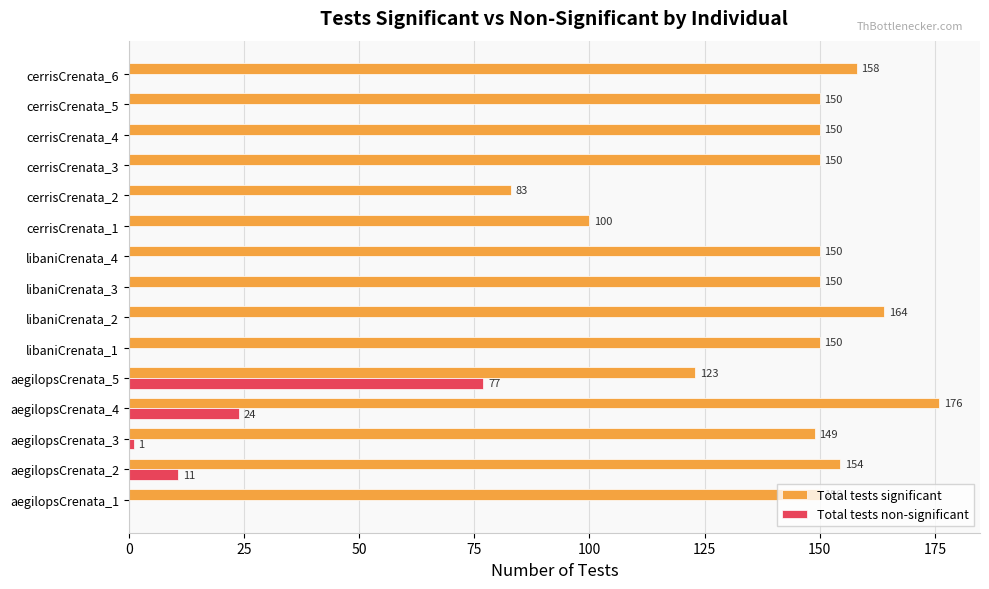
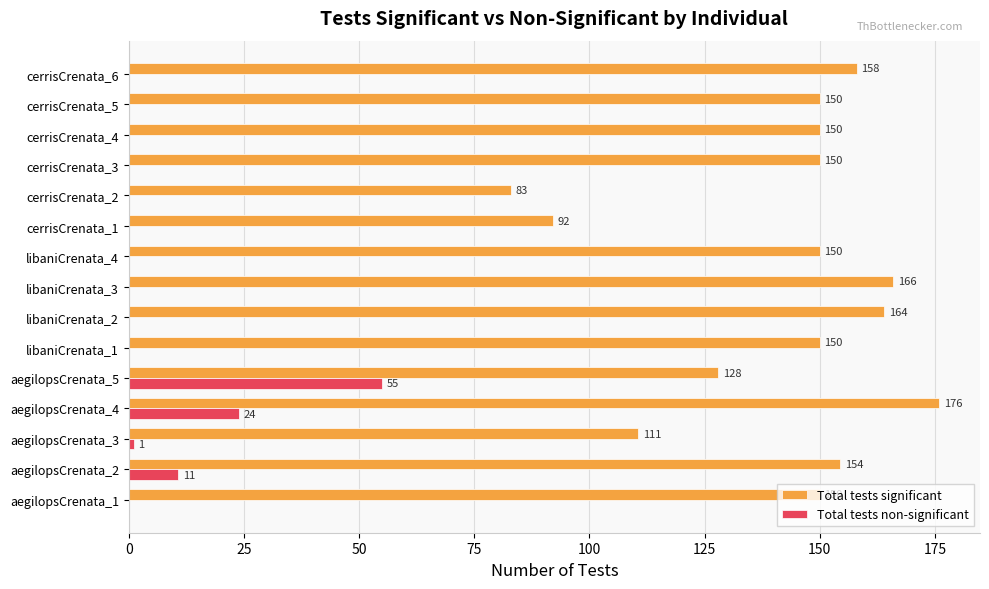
  {
    "Total tests significant": {
      "cerrisCrenata_6": 158,
      "cerrisCrenata_5": 150,
      "cerrisCrenata_4": 150,
      "cerrisCrenata_3": 150,
      "cerrisCrenata_2": 83,
-     "cerrisCrenata_1": 100,
+     "cerrisCrenata_1": 92,
      "libaniCrenata_4": 150,
-     "libaniCrenata_3": 150,
+     "libaniCrenata_3": 166,
      "libaniCrenata_2": 164,
      "libaniCrenata_1": 150,
-     "aegilopsCrenata_5": 123,
+     "aegilopsCrenata_5": 128,
      "aegilopsCrenata_4": 176,
-     "aegilopsCrenata_3": 149,
+     "aegilopsCrenata_3": 111,
      "aegilopsCrenata_2": 154
    },
    "Total tests non-significant": {
-     "aegilopsCrenata_5": 77,
+     "aegilopsCrenata_5": 55,
      "aegilopsCrenata_4": 24,
      "aegilopsCrenata_3": 1,
      "aegilopsCrenata_2": 11
    }
  }
